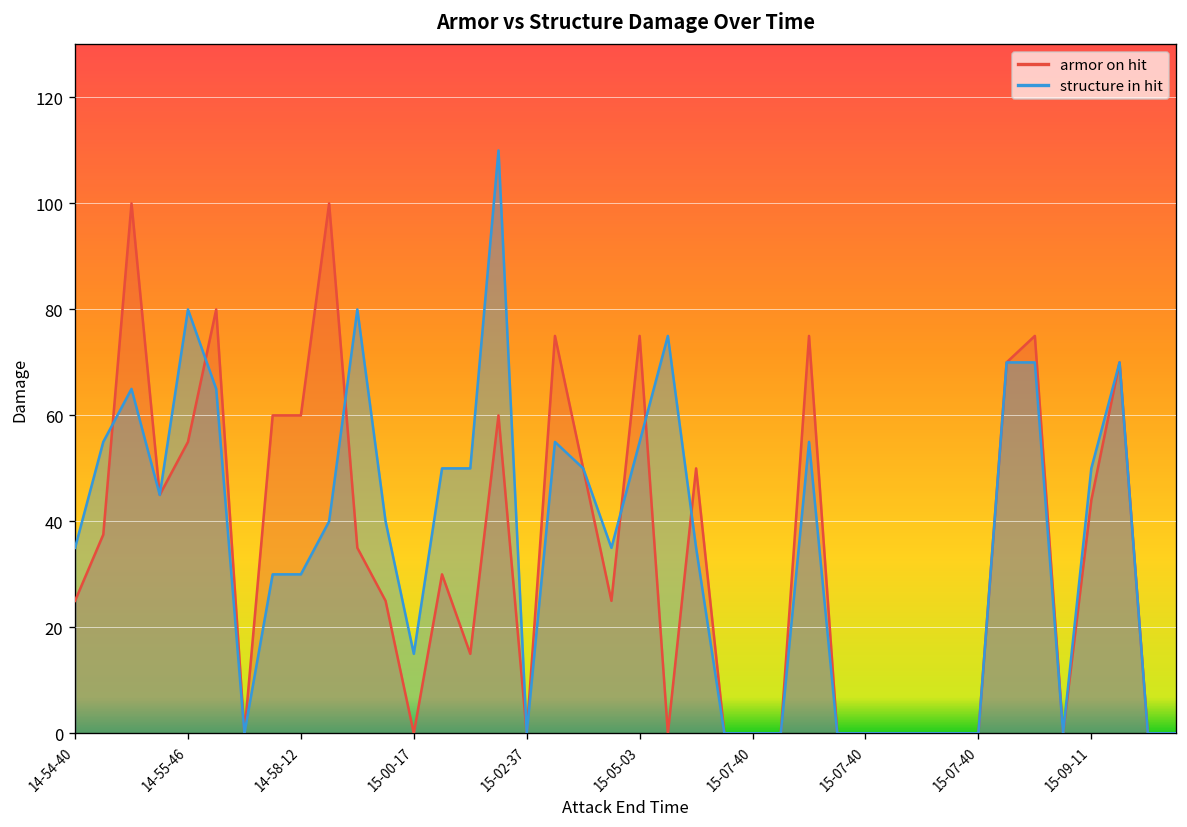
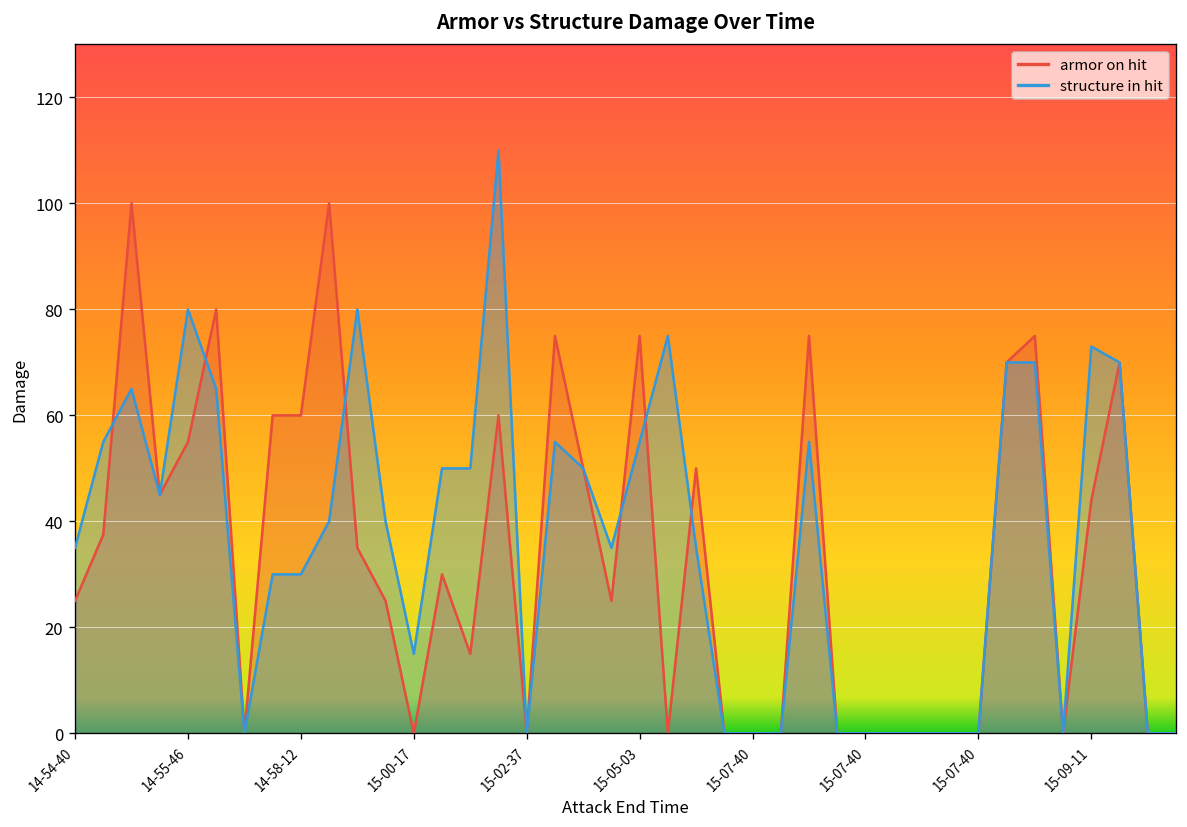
  {
    "armor on hit": {
      "15-00-17": 0,
      "15-09-11": 44
    },
    "structure in hit": {
      "15-00-17": 15,
-     "15-09-11": 50
+     "15-09-11": 73
    }
  }
